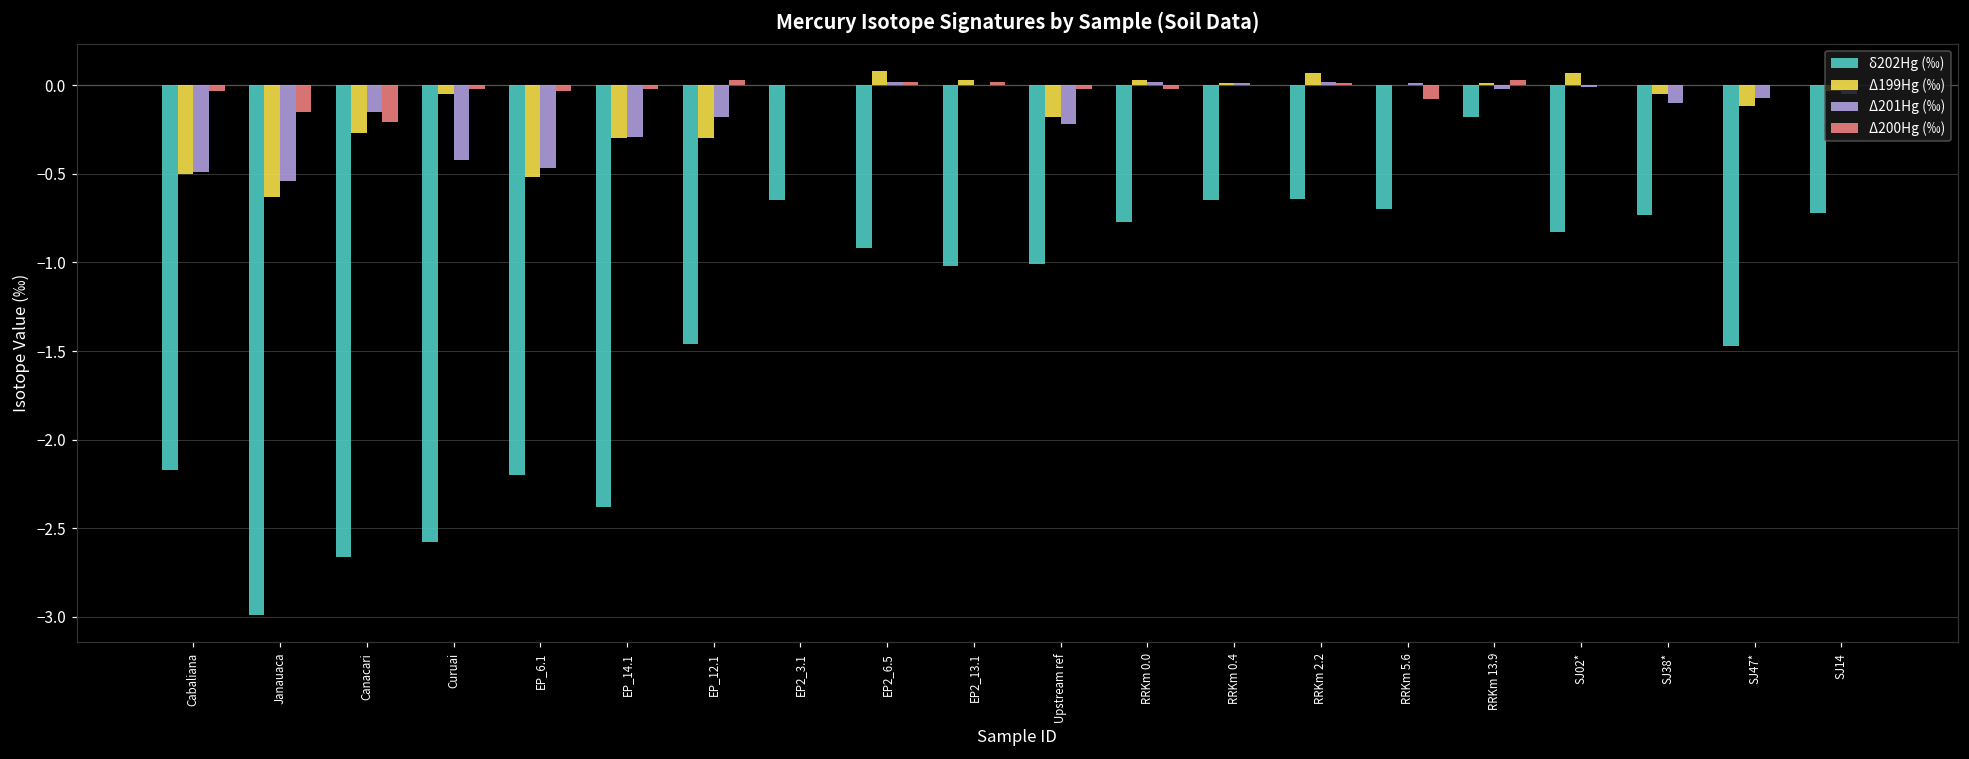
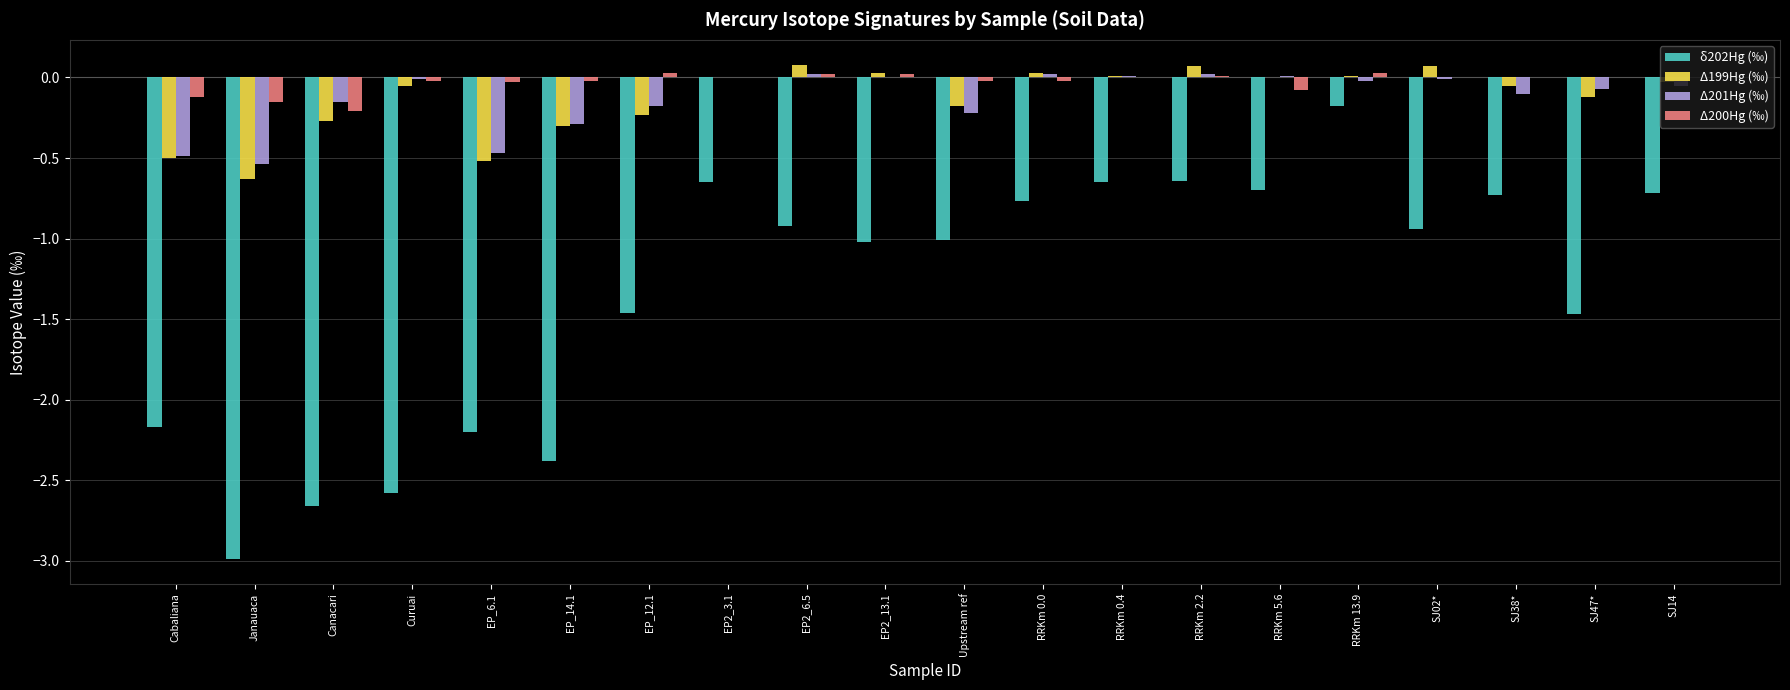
  {
    "δ202Hg (‰)": {
      "Cabaliana": -2.17,
      "Janauaca": -2.99,
      "Canacari": -2.66,
      "Curuai": -2.58,
      "EP_6.1": -2.20,
      "EP_14.1": -2.38,
      "EP_12.1": -1.46,
      "EP2_3.1": -0.65,
      "EP2_6.5": -0.92,
      "EP2_13.1": -1.02,
      "Upstream ref": -1.01,
      "RRKm 0.0": -0.77,
      "RRKm 0.4": -0.65,
      "RRKm 2.2": -0.64,
      "RRKm 5.6": -0.70,
      "RRKm 13.9": -0.18,
-     "SJ02*": -0.83,
+     "SJ02*": -0.94,
      "SJ38*": -0.73,
      "SJ47*": -1.47,
      "SJ14": -0.72
    },
    "Δ199Hg (‰)": {
      "Cabaliana": -0.50,
      "Janauaca": -0.63,
      "Canacari": -0.27,
      "Curuai": -0.05,
      "EP_6.1": -0.52,
      "EP_14.1": -0.30,
-     "EP_12.1": -0.30,
+     "EP_12.1": -0.23,
      "EP2_3.1": 0.00,
      "EP2_6.5": 0.08,
      "EP2_13.1": 0.03,
      "Upstream ref": -0.18,
      "RRKm 0.0": 0.03,
      "RRKm 2.2": 0.07,
      "RRKm 5.6": 0.00,
      "SJ02*": 0.07,
      "SJ38*": -0.05,
      "SJ47*": -0.12
    },
    "Δ201Hg (‰)": {
      "Cabaliana": -0.49,
      "Janauaca": -0.54,
      "Canacari": -0.15,
-     "Curuai": -0.42,
+     "Curuai": -0.01,
      "EP_6.1": -0.47,
      "EP_14.1": -0.29,
      "EP_12.1": -0.18,
      "EP2_3.1": 0.00,
      "EP2_6.5": 0.02,
      "EP2_13.1": 0.00,
      "Upstream ref": -0.22,
      "RRKm 0.0": 0.02,
      "RRKm 2.2": 0.02,
      "RRKm 13.9": -0.02,
      "SJ38*": -0.10,
      "SJ47*": -0.07
    },
    "Δ200Hg (‰)": {
-     "Cabaliana": -0.03,
+     "Cabaliana": -0.12,
      "Janauaca": -0.15,
      "Canacari": -0.21,
      "Curuai": -0.02,
      "EP_6.1": -0.03,
      "EP_14.1": -0.02,
      "EP_12.1": 0.03,
      "EP2_3.1": 0.00,
      "EP2_6.5": 0.02,
      "EP2_13.1": 0.02,
      "Upstream ref": -0.02,
      "RRKm 0.0": -0.02,
      "RRKm 0.4": 0.00,
      "RRKm 5.6": -0.08,
      "RRKm 13.9": 0.03,
      "SJ02*": 0.00,
      "SJ38*": 0.00,
      "SJ47*": 0.00
    }
  }
